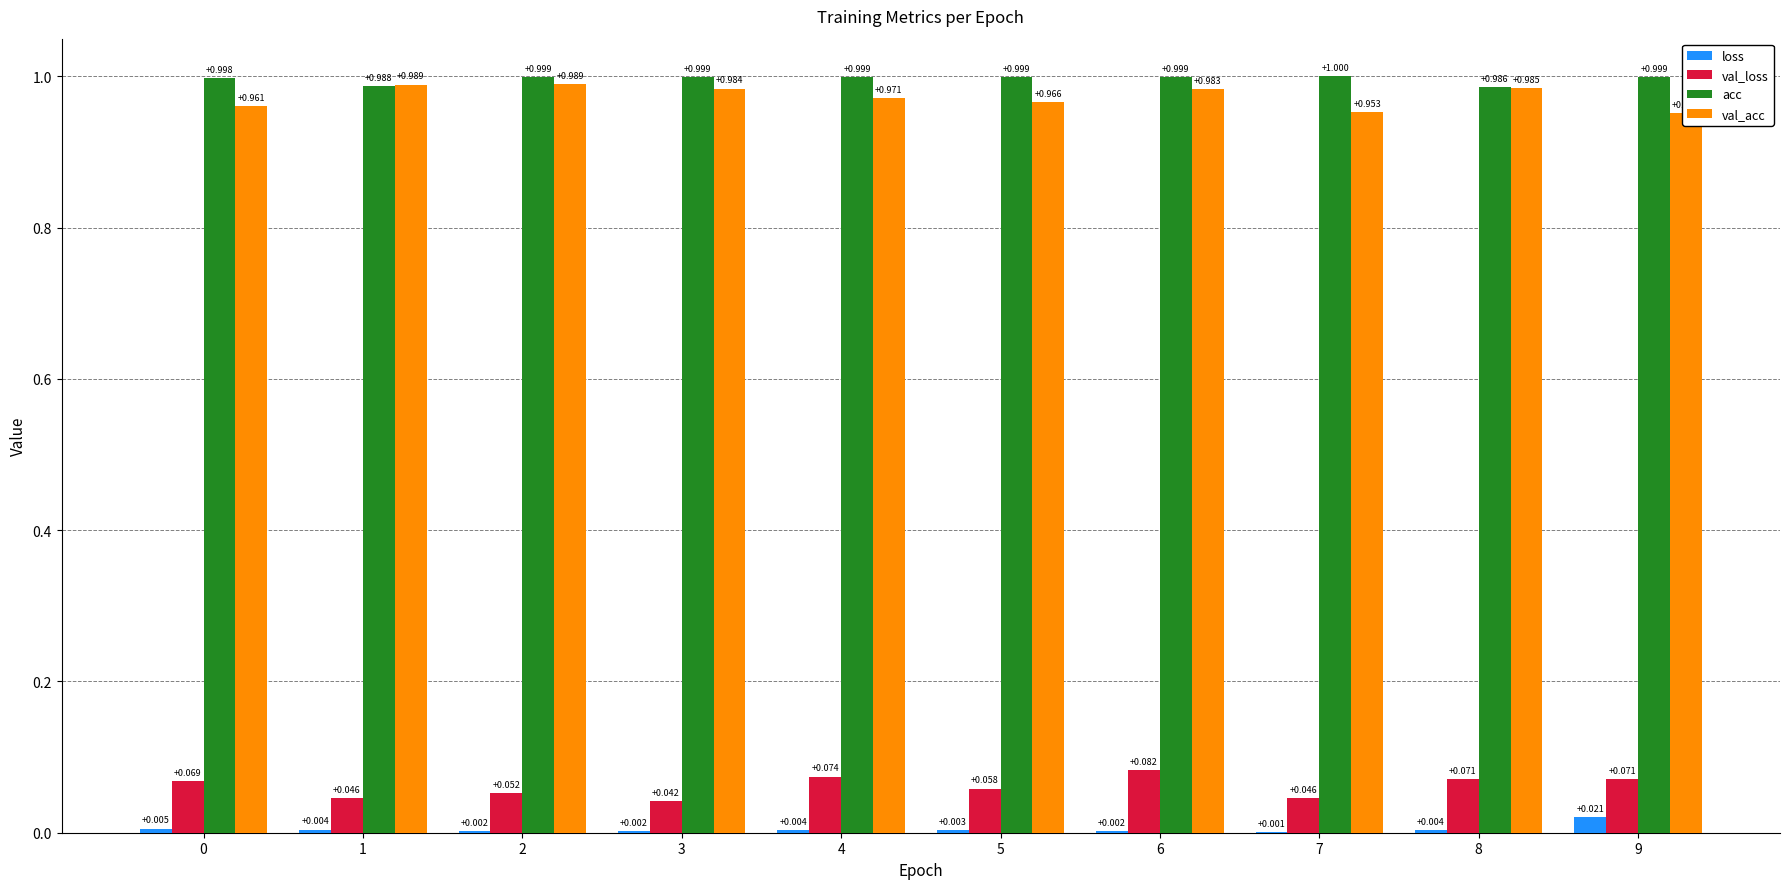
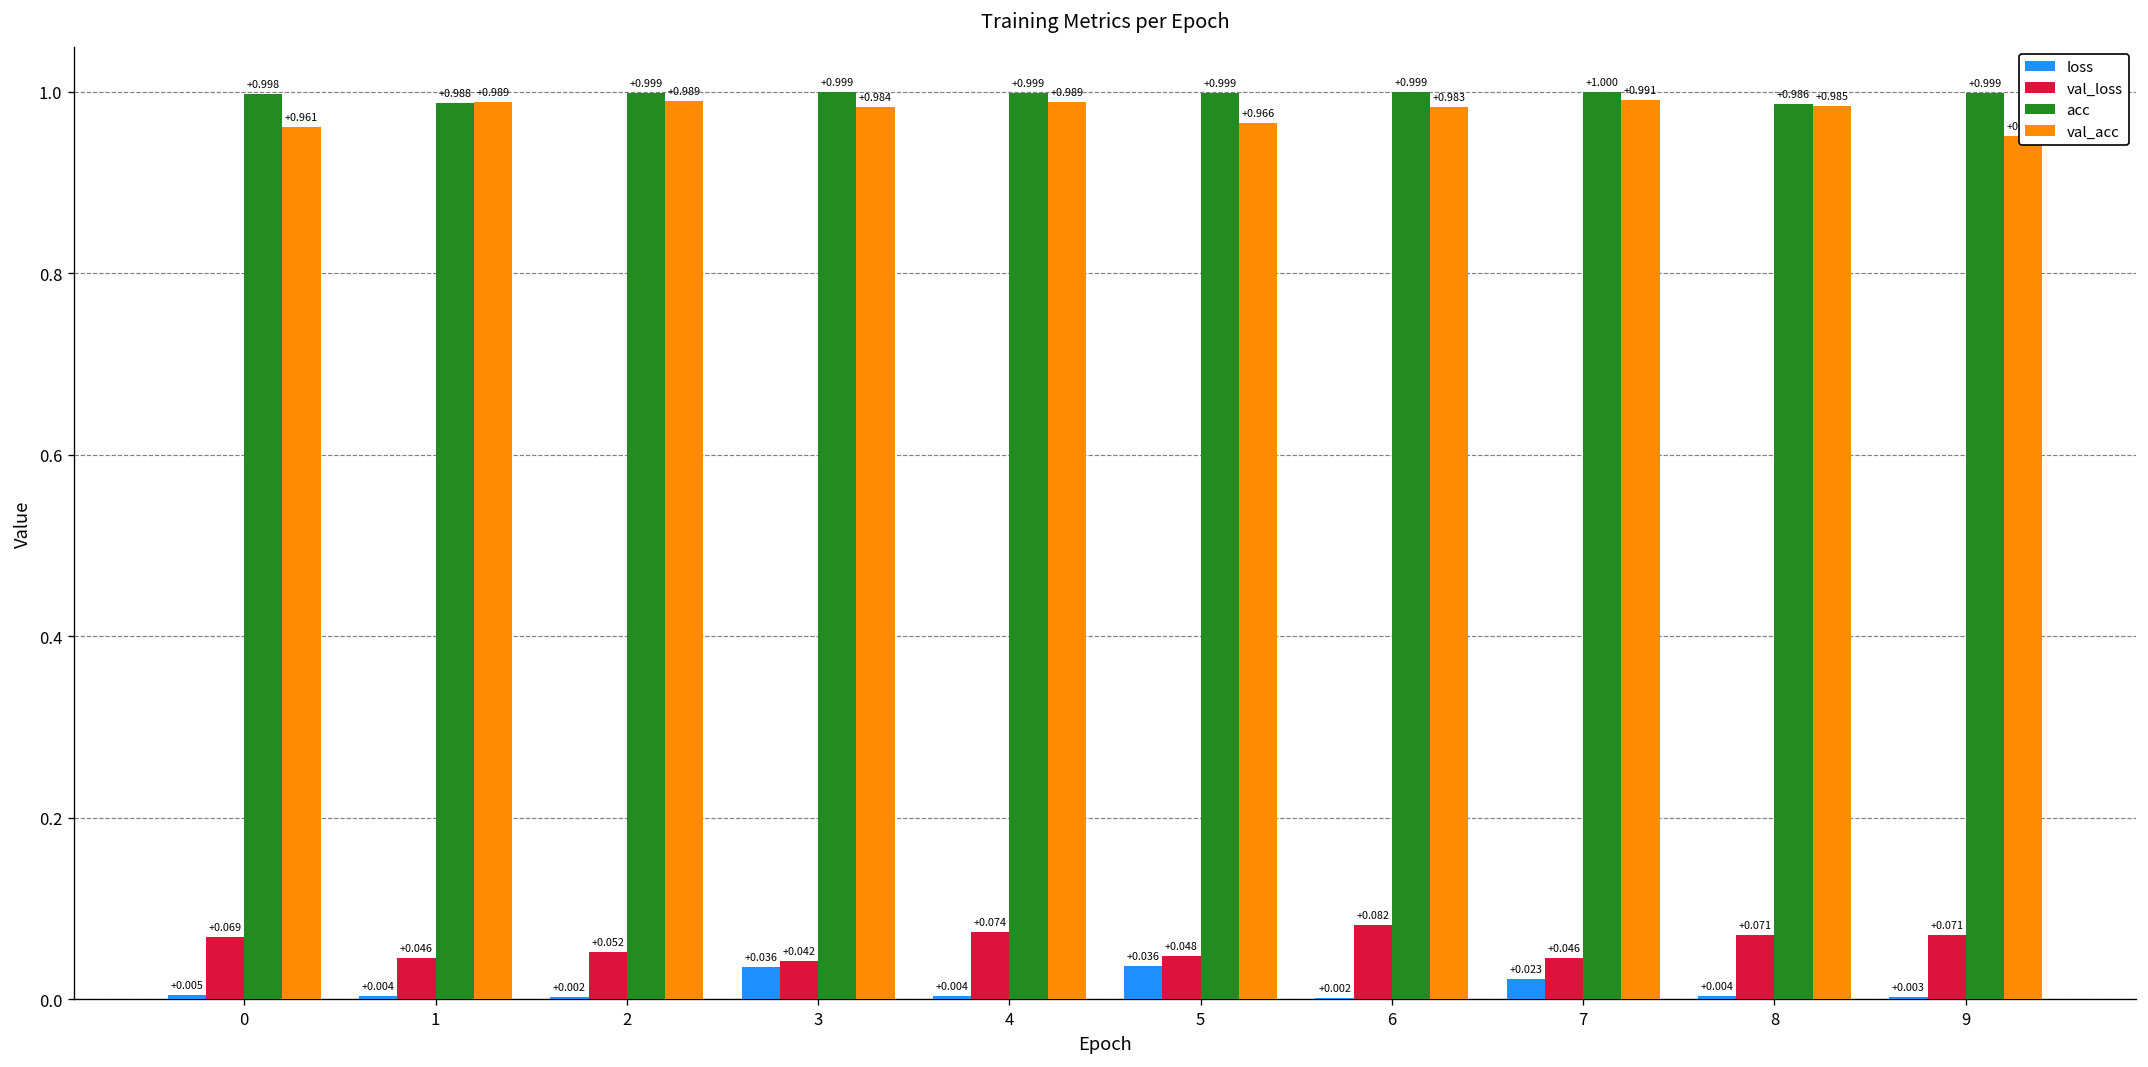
  {
    "loss": {
      "0": "+0.005",
      "1": "+0.004",
      "2": "+0.002",
-     "3": "+0.002",
+     "3": "+0.036",
      "4": "+0.004",
-     "5": "+0.003",
+     "5": "+0.036",
      "6": "+0.002",
-     "7": "+0.001",
+     "7": "+0.023",
      "8": "+0.004",
-     "9": "+0.021"
+     "9": "+0.003"
    },
    "val_loss": {
      "0": "+0.069",
      "1": "+0.046",
      "2": "+0.052",
      "3": "+0.042",
      "4": "+0.074",
-     "5": "+0.058",
+     "5": "+0.048",
      "6": "+0.082",
      "7": "+0.046",
      "8": "+0.071",
      "9": "+0.071"
    },
    "acc": {
      "0": "+0.998",
      "1": "+0.988",
      "2": "+0.999",
      "3": "+0.999",
      "4": "+0.999",
      "5": "+0.999",
      "6": "+0.999",
      "7": "+1.000",
      "8": "+0.986",
      "9": "+0.999"
    },
    "val_acc": {
      "0": "+0.961",
      "1": "+0.989",
      "2": "+0.989",
      "3": "+0.984",
-     "4": "+0.971",
+     "4": "+0.989",
      "5": "+0.966",
      "6": "+0.983",
-     "7": "+0.953",
+     "7": "+0.991",
      "8": "+0.985"
    }
  }
